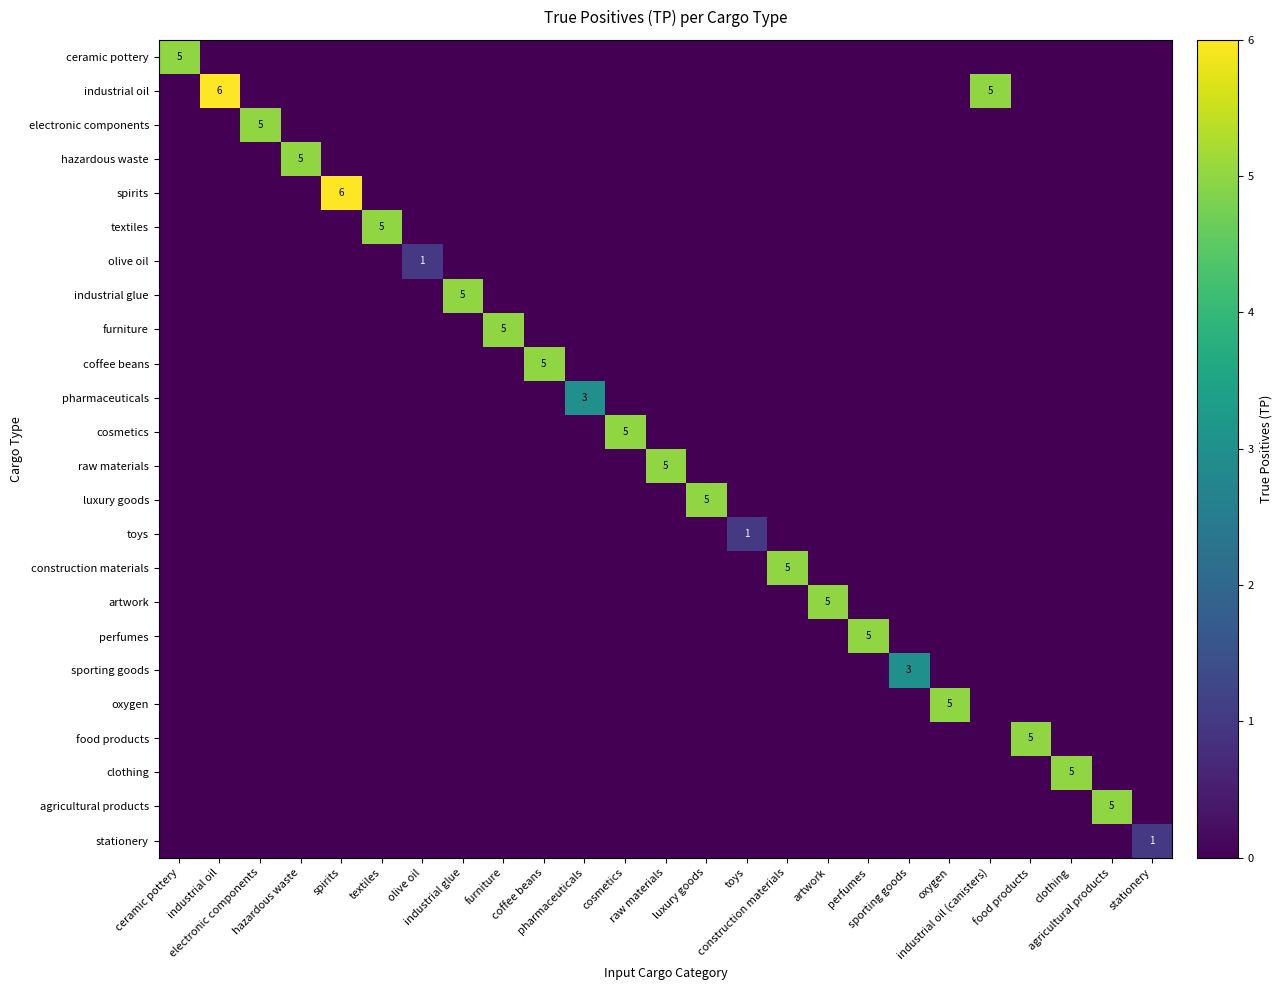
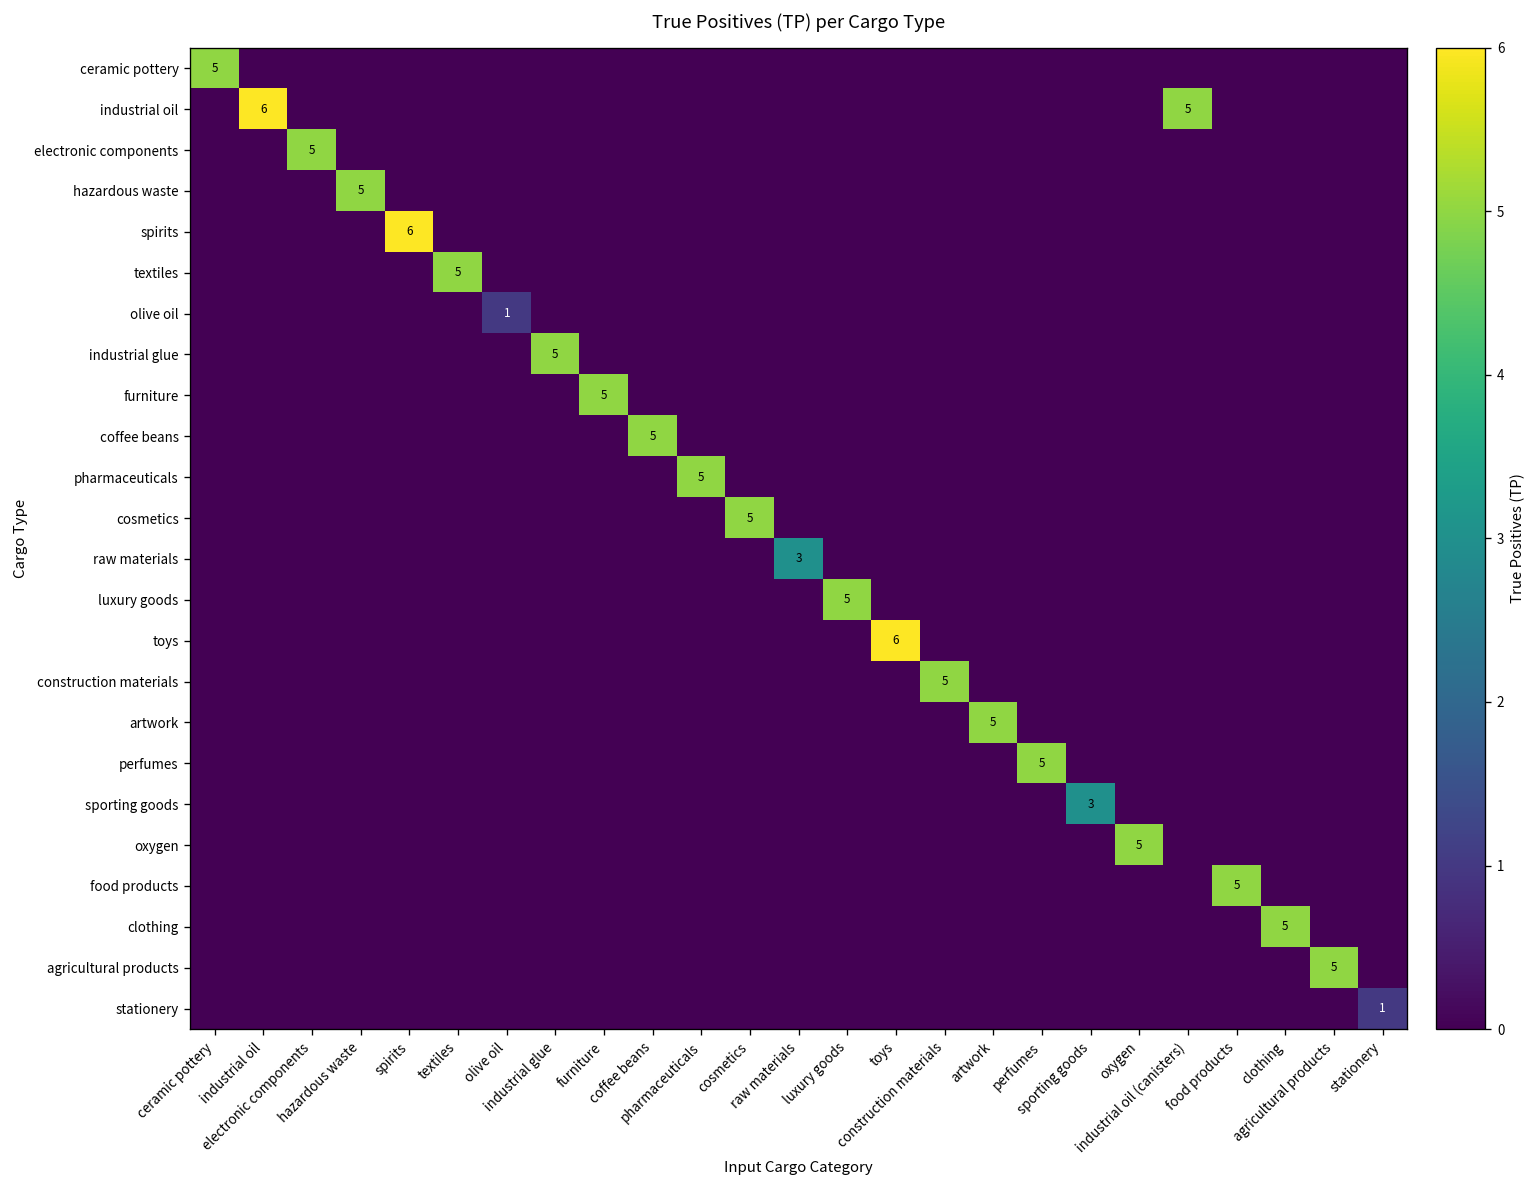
  {
    "ceramic pottery": {
      "ceramic pottery": 5
    },
    "industrial oil": {
      "industrial oil": 6,
      "industrial oil (canisters)": 5
    },
    "electronic components": {
      "electronic components": 5
    },
    "hazardous waste": {
      "hazardous waste": 5
    },
    "spirits": {
      "spirits": 6
    },
    "textiles": {
      "textiles": 5
    },
    "olive oil": {
      "olive oil": 1
    },
    "industrial glue": {
      "industrial glue": 5
    },
    "furniture": {
      "furniture": 5
    },
    "coffee beans": {
      "coffee beans": 5
    },
    "pharmaceuticals": {
-     "pharmaceuticals": 3
+     "pharmaceuticals": 5
    },
    "cosmetics": {
      "cosmetics": 5
    },
    "raw materials": {
-     "raw materials": 5
+     "raw materials": 3
    },
    "luxury goods": {
      "luxury goods": 5
    },
    "toys": {
-     "toys": 1
+     "toys": 6
    },
    "construction materials": {
      "construction materials": 5
    },
    "artwork": {
      "artwork": 5
    },
    "perfumes": {
      "perfumes": 5
    },
    "sporting goods": {
      "sporting goods": 3
    },
    "oxygen": {
      "oxygen": 5
    },
    "food products": {
      "food products": 5
    },
    "clothing": {
      "clothing": 5
    },
    "agricultural products": {
      "agricultural products": 5
    },
    "stationery": {
      "stationery": 1
    }
  }
